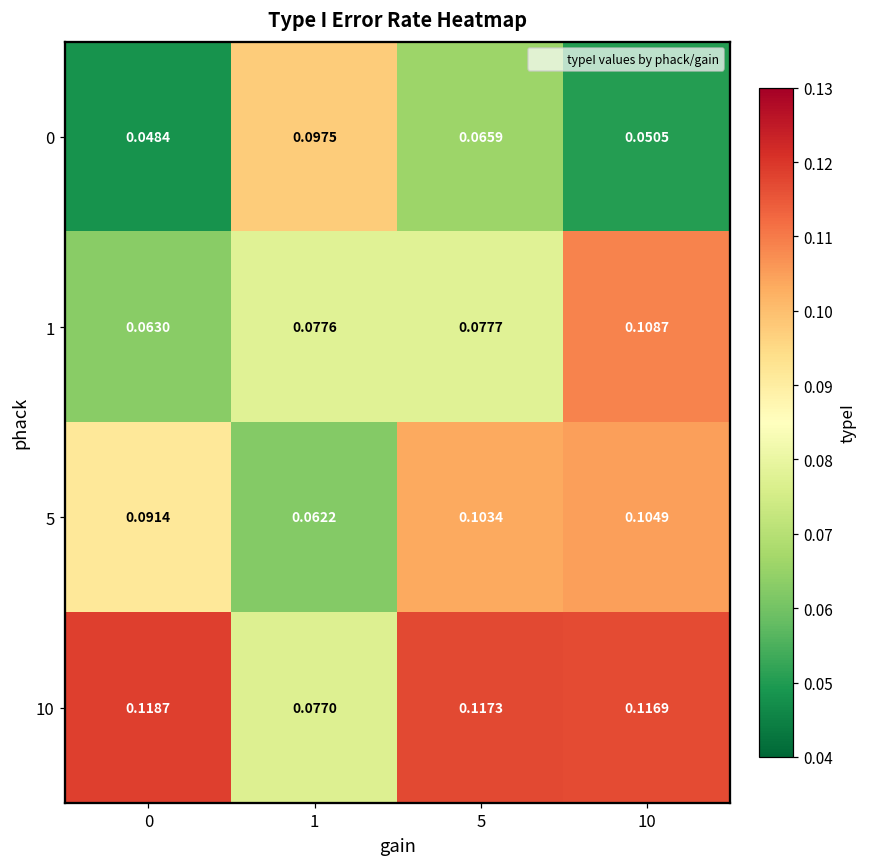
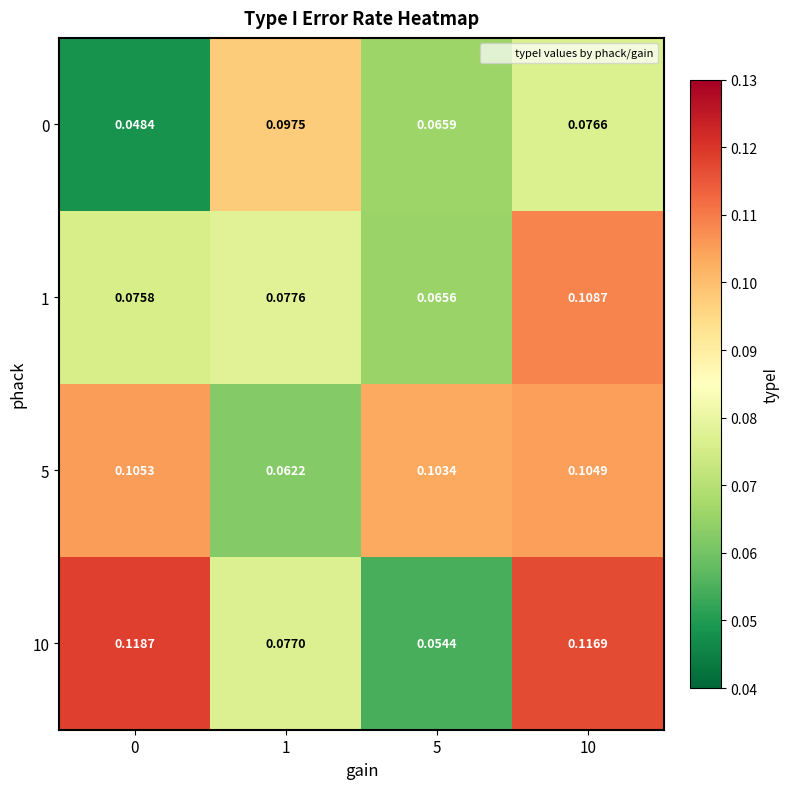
  {
    "0": {
      "0": 0.0484,
      "1": 0.0975,
      "5": 0.0659,
-     "10": 0.0505
+     "10": 0.0766
    },
    "1": {
-     "0": 0.0630,
+     "0": 0.0758,
      "1": 0.0776,
-     "5": 0.0777,
+     "5": 0.0656,
      "10": 0.1087
    },
    "5": {
-     "0": 0.0914,
+     "0": 0.1053,
      "1": 0.0622,
      "5": 0.1034,
      "10": 0.1049
    },
    "10": {
      "0": 0.1187,
      "1": 0.0770,
-     "5": 0.1173,
+     "5": 0.0544,
      "10": 0.1169
    }
  }
